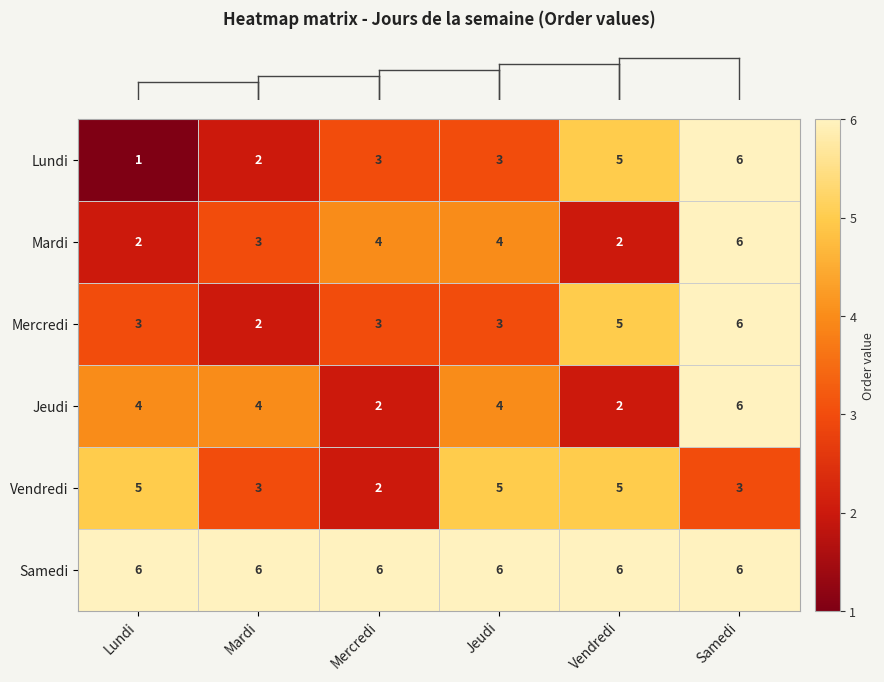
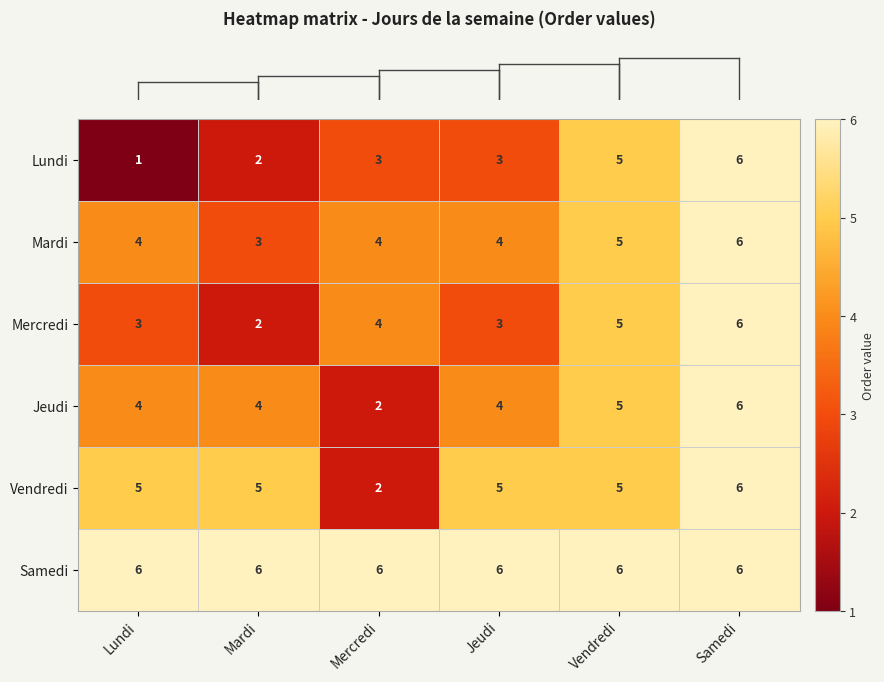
  {
    "Lundi": {
      "Lundi": 1,
      "Mardi": 2,
      "Mercredi": 3,
      "Jeudi": 3,
      "Vendredi": 5,
      "Samedi": 6
    },
    "Mardi": {
-     "Lundi": 2,
+     "Lundi": 4,
      "Mardi": 3,
      "Mercredi": 4,
      "Jeudi": 4,
-     "Vendredi": 2,
+     "Vendredi": 5,
      "Samedi": 6
    },
    "Mercredi": {
      "Lundi": 3,
      "Mardi": 2,
-     "Mercredi": 3,
+     "Mercredi": 4,
      "Jeudi": 3,
      "Vendredi": 5,
      "Samedi": 6
    },
    "Jeudi": {
      "Lundi": 4,
      "Mardi": 4,
      "Mercredi": 2,
      "Jeudi": 4,
-     "Vendredi": 2,
+     "Vendredi": 5,
      "Samedi": 6
    },
    "Vendredi": {
      "Lundi": 5,
-     "Mardi": 3,
+     "Mardi": 5,
      "Mercredi": 2,
      "Jeudi": 5,
      "Vendredi": 5,
-     "Samedi": 3
+     "Samedi": 6
    },
    "Samedi": {
      "Lundi": 6,
      "Mardi": 6,
      "Mercredi": 6,
      "Jeudi": 6,
      "Vendredi": 6,
      "Samedi": 6
    }
  }
